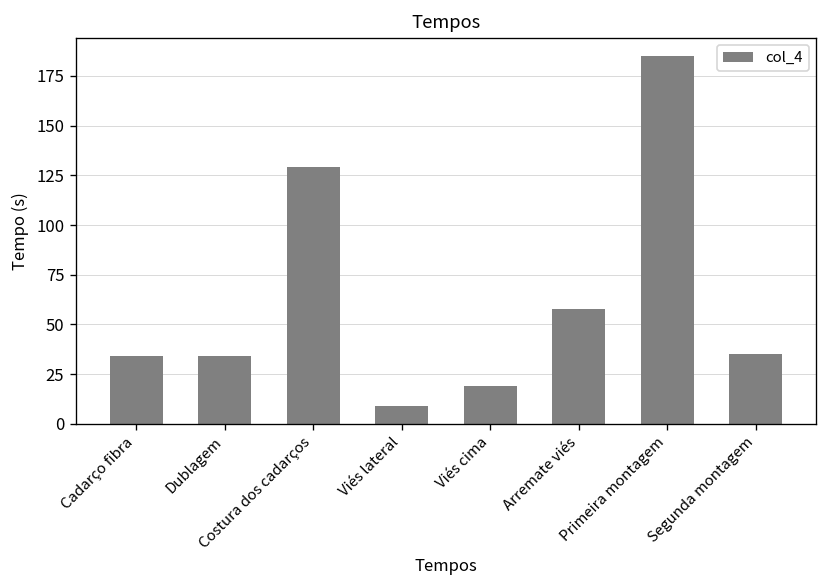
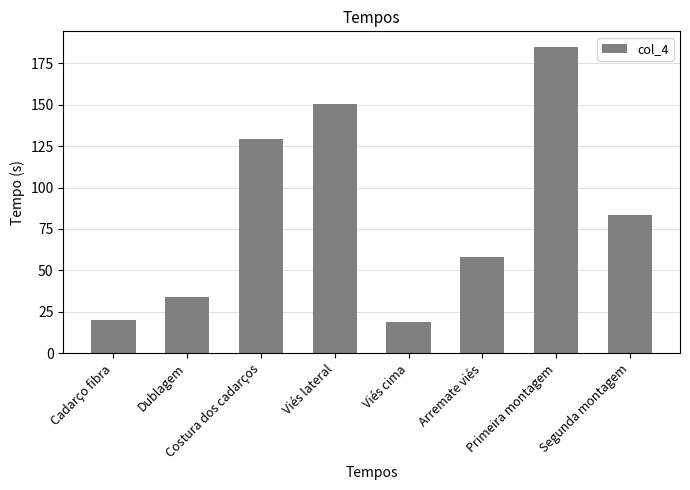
  {
-   "Cadarço fibra": 34,
+   "Cadarço fibra": 20,
    "Dublagem": 34,
    "Costura dos cadarços": 129,
-   "Viés lateral": 9,
+   "Viés lateral": 150,
    "Viés cima": 19,
    "Arremate viés": 58,
    "Primeira montagem": 185,
-   "Segunda montagem": 35
+   "Segunda montagem": 83
  }
